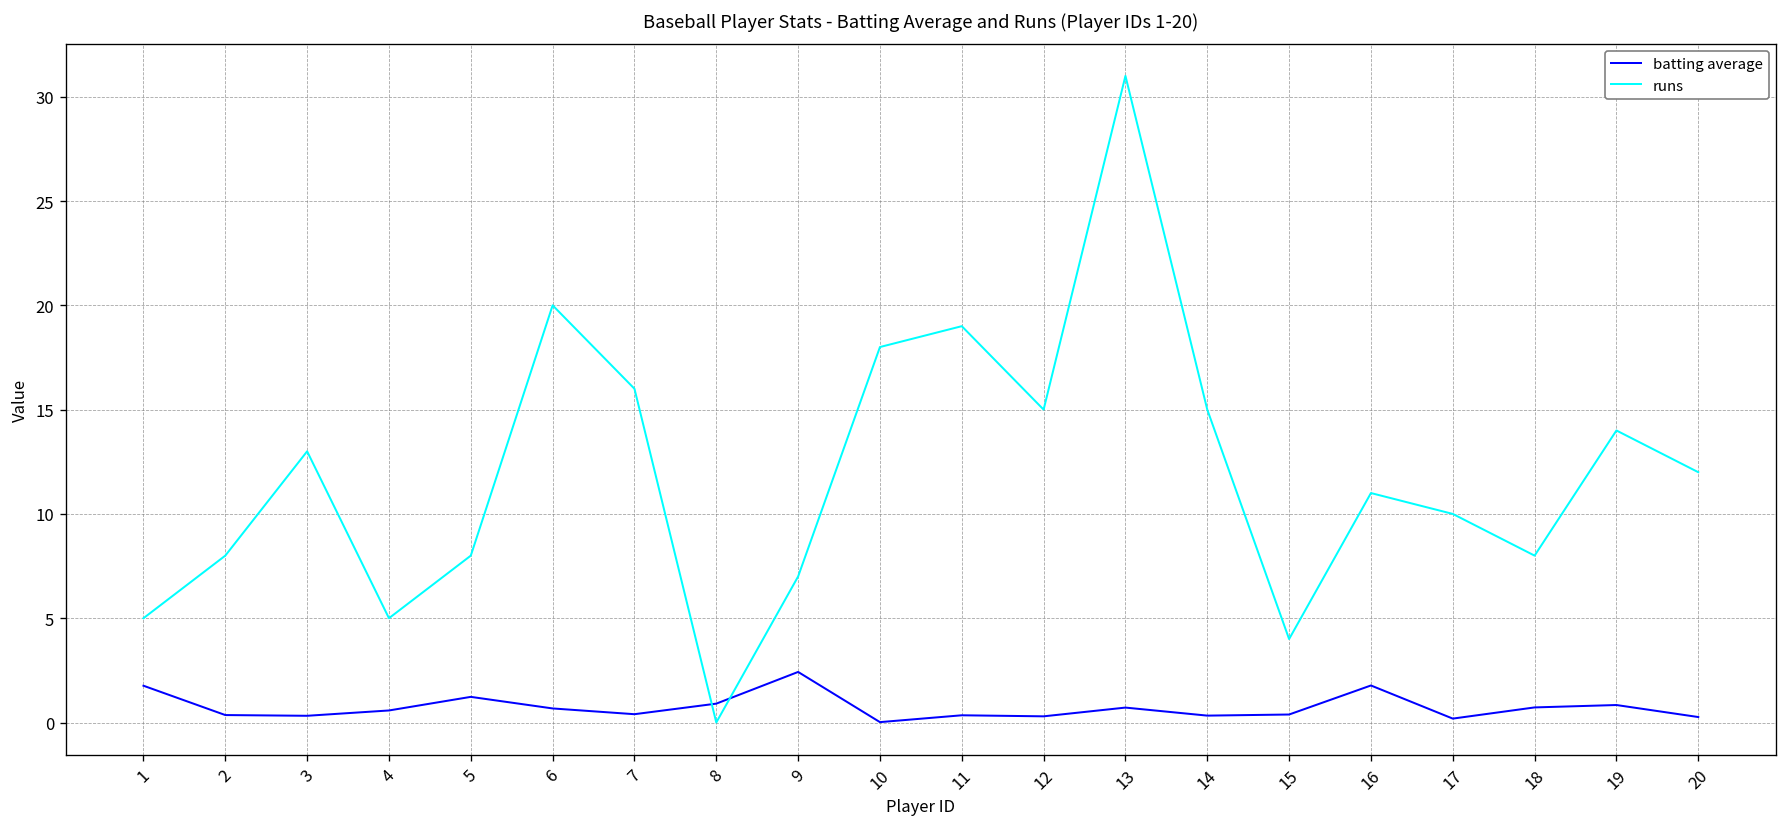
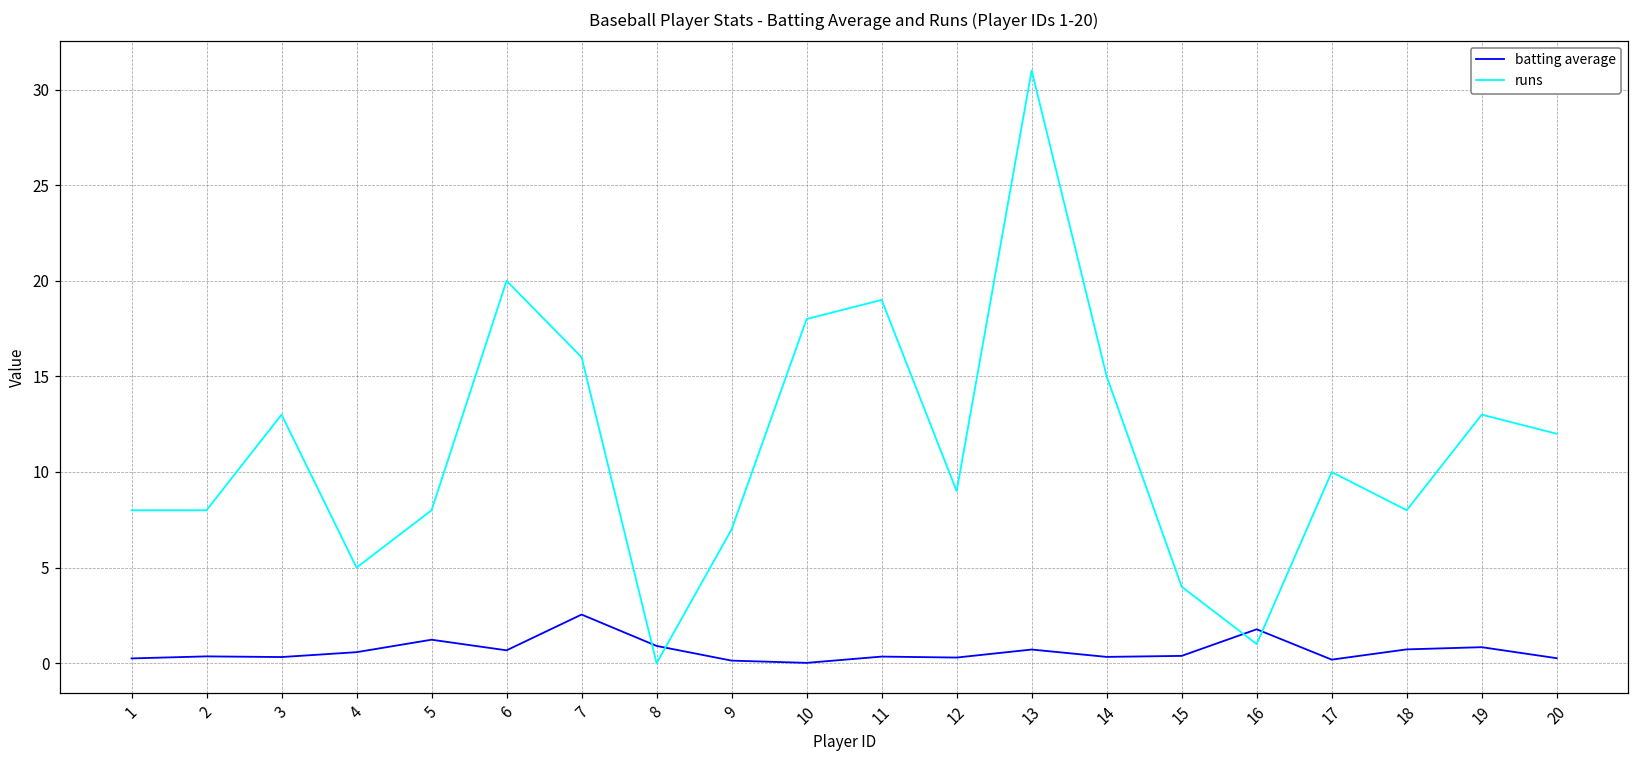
  {
    "batting average": {
-     "1": 1.8,
+     "1": 0.3,
      "2": 0.4,
      "3": 0.3,
      "4": 0.6,
      "5": 1.2,
      "6": 0.7,
-     "7": 0.4,
+     "7": 2.5,
      "8": 0.9,
-     "9": 2.4,
+     "9": 0.1,
      "10": 0.0,
      "11": 0.3,
      "12": 0.3,
      "13": 0.7,
      "14": 0.3,
      "15": 0.4,
      "16": 1.8,
      "17": 0.2,
      "18": 0.7,
      "19": 0.8,
      "20": 0.3
    },
    "runs": {
-     "1": 5,
+     "1": 8,
      "2": 8,
      "3": 13,
      "4": 5,
      "5": 8,
      "6": 20,
      "7": 16,
      "8": 0,
      "9": 7,
      "10": 18,
      "11": 19,
-     "12": 15,
+     "12": 9,
      "13": 31,
      "14": 15,
      "15": 4,
-     "16": 11,
+     "16": 1,
      "17": 10,
      "18": 8,
-     "19": 14,
+     "19": 13,
      "20": 12
    }
  }
